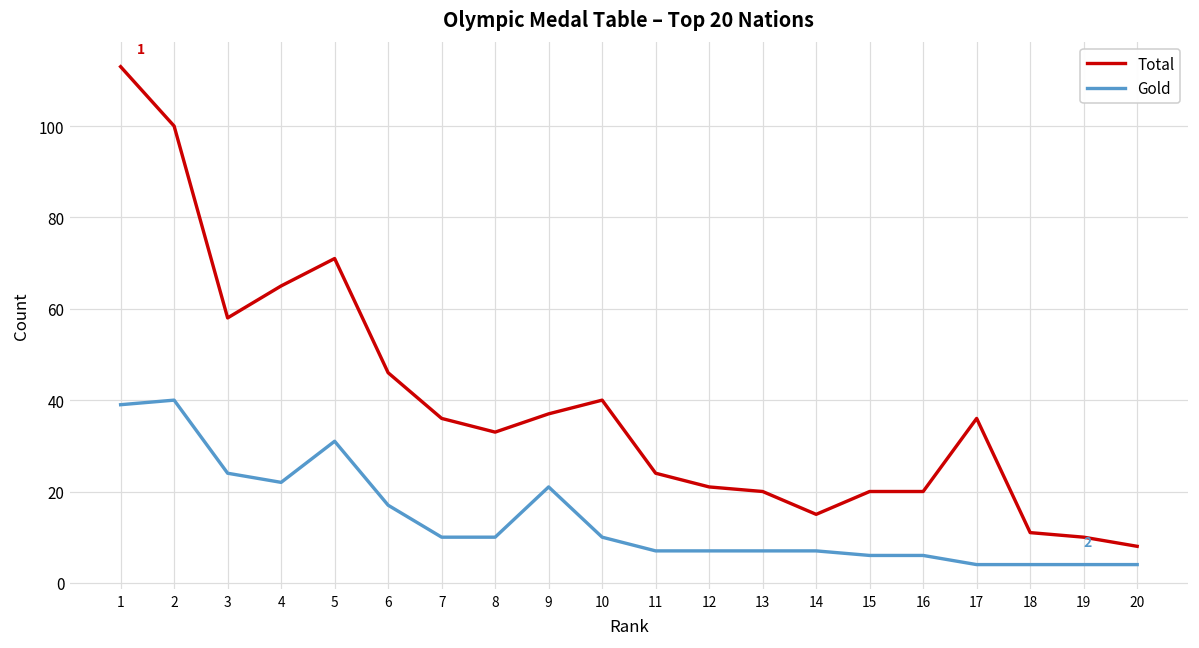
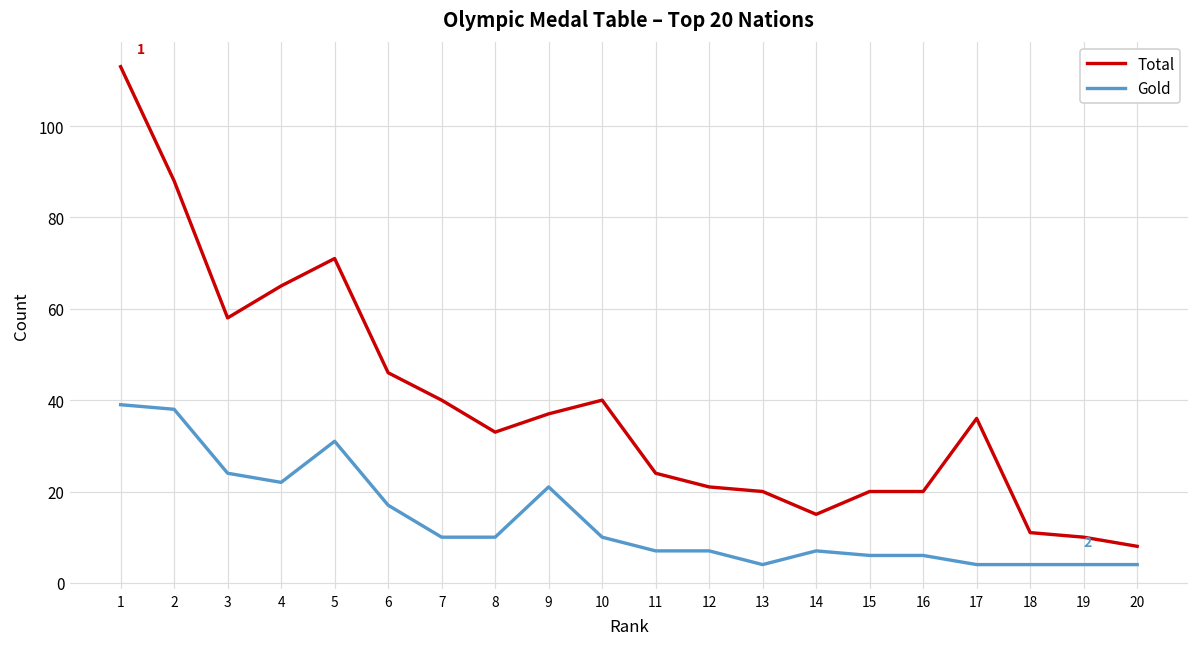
  {
    "Total": {
-     "2": 100,
+     "2": 88,
      "3": 58,
      "4": 65,
      "5": 71,
      "6": 46,
-     "7": 36,
+     "7": 40,
      "8": 33,
      "9": 37,
      "10": 40,
      "11": 24,
      "12": 21,
      "13": 20,
      "14": 15,
      "15": 20,
      "16": 20,
      "17": 36,
      "18": 11,
      "20": 8
    },
    "Gold": {
      "1": 39,
-     "2": 40,
+     "2": 38,
      "3": 24,
      "4": 22,
      "5": 31,
      "6": 17,
      "7": 10,
      "8": 10,
      "9": 21,
      "10": 10,
      "11": 7,
      "12": 7,
-     "13": 7,
+     "13": 4,
      "14": 7,
      "15": 6,
      "16": 6,
      "17": 4,
      "18": 4,
      "19": 4,
      "20": 4
    }
  }
